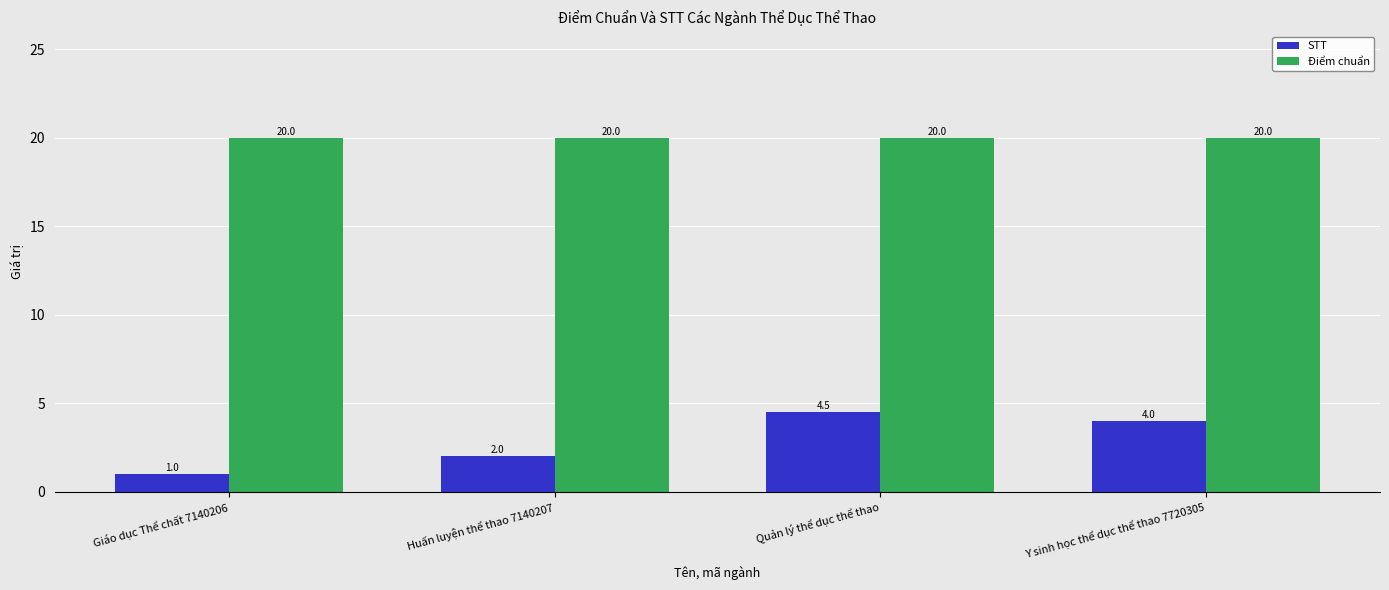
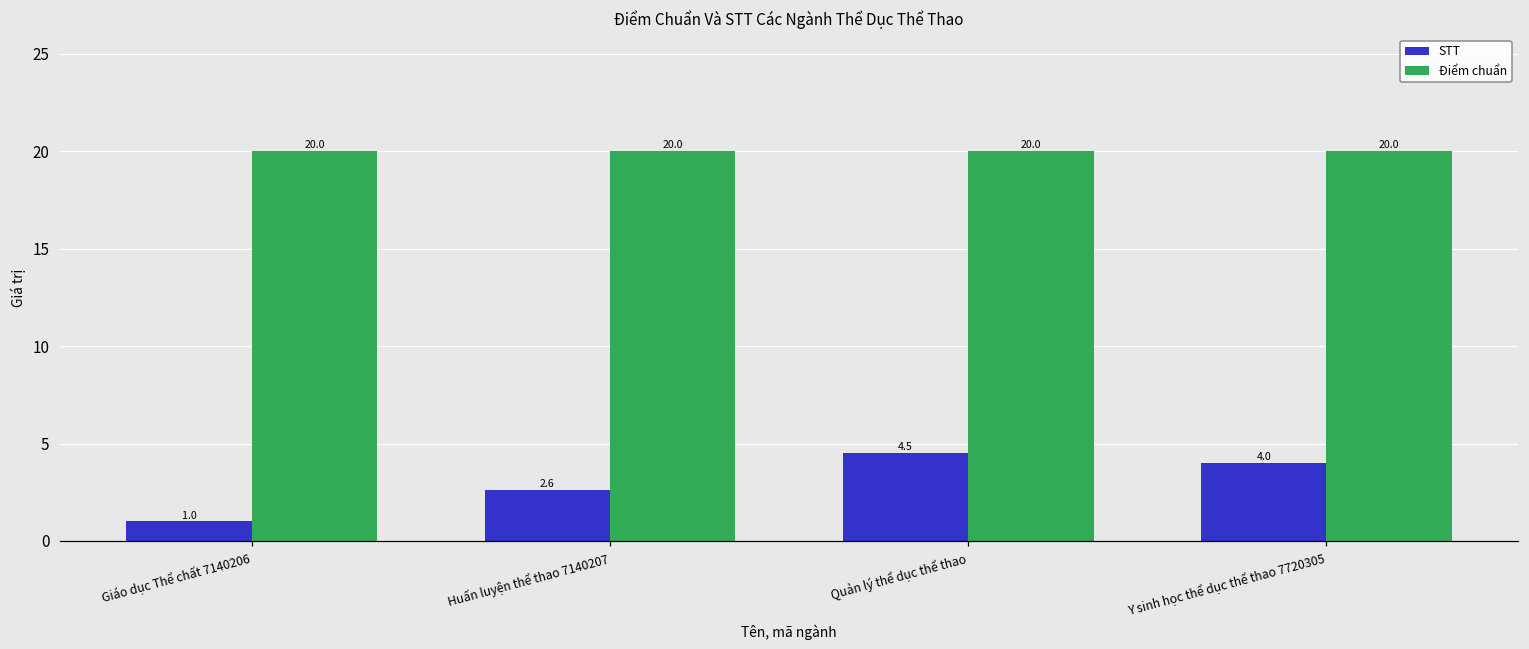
  {
    "STT": {
      "Giáo dục Thể chất 7140206": 1.0,
-     "Huấn luyện thể thao 7140207": 2.0,
+     "Huấn luyện thể thao 7140207": 2.6,
      "Quản lý thể dục thể thao": 4.5,
      "Y sinh học thể dục thể thao 7720305": 4.0
    },
    "Điểm chuẩn": {
      "Giáo dục Thể chất 7140206": 20.0,
      "Huấn luyện thể thao 7140207": 20.0,
      "Quản lý thể dục thể thao": 20.0,
      "Y sinh học thể dục thể thao 7720305": 20.0
    }
  }
